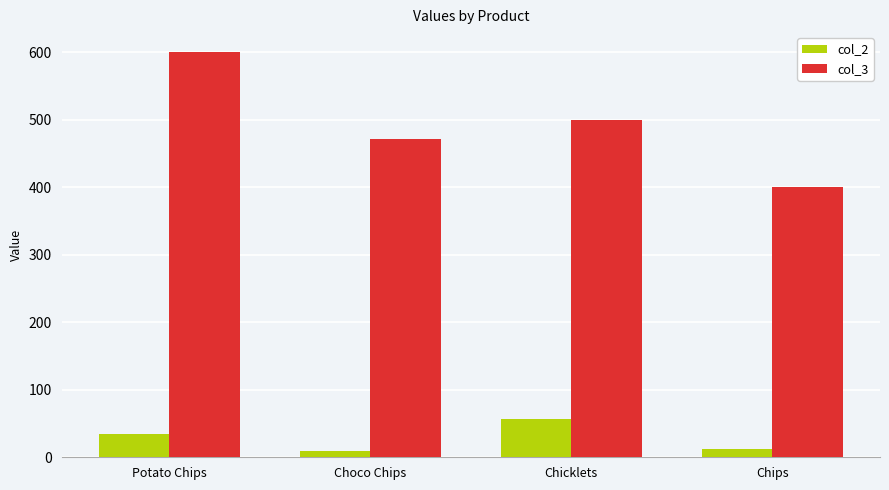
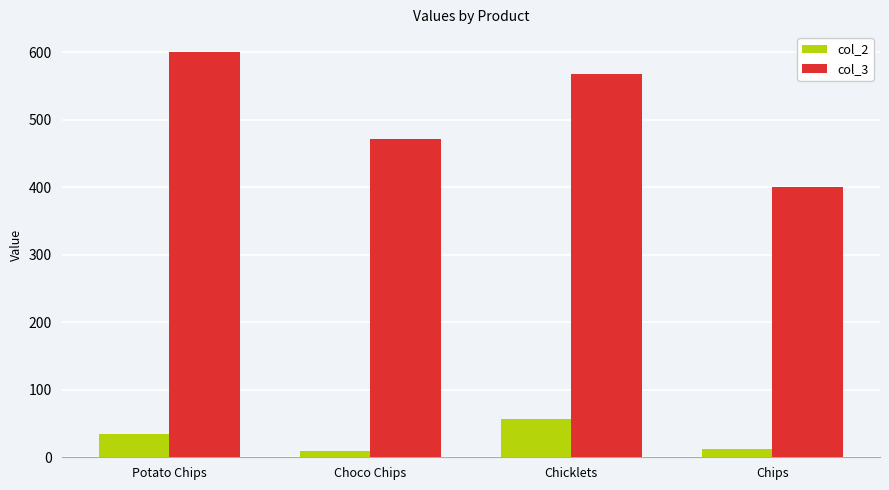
  {
    "col_2": {
      "Potato Chips": 30,
      "Choco Chips": 10,
      "Chicklets": 60,
      "Chips": 10
    },
    "col_3": {
      "Potato Chips": 600,
      "Choco Chips": 470,
-     "Chicklets": 500,
+     "Chicklets": 570,
      "Chips": 400
    }
  }
